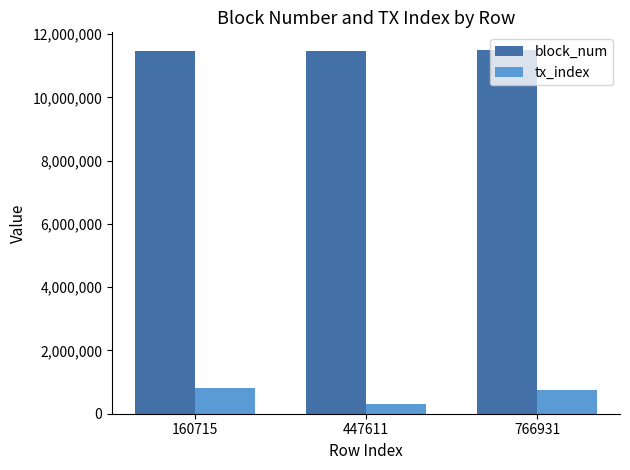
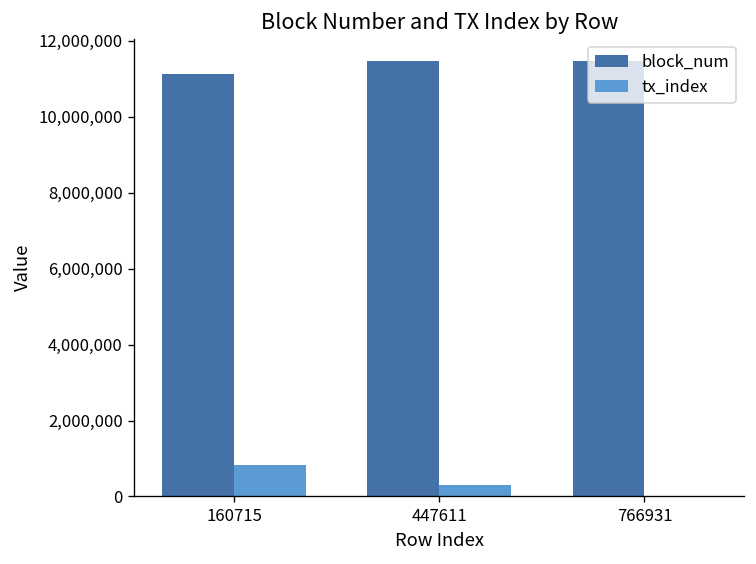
  {
    "block_num": {
-     "160715": "11,500,000",
+     "160715": "11,100,000",
      "447611": "11,500,000"
    },
    "tx_index": {
      "160715": "800,000",
      "447611": "300,000",
-     "766931": "700,000"
+     "766931": "0"
    }
  }
